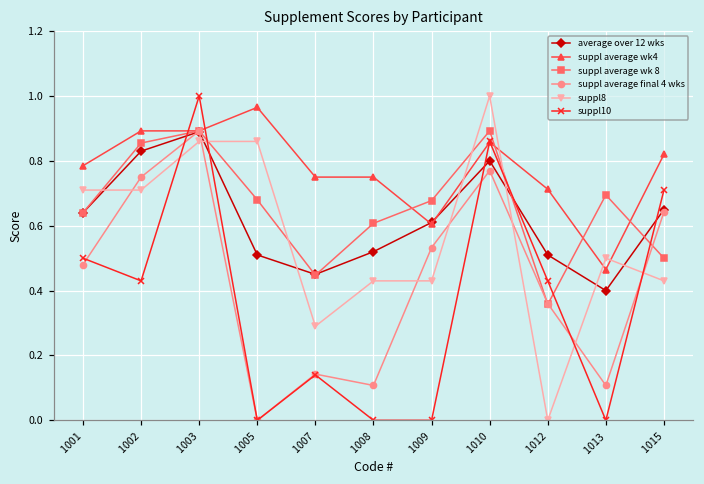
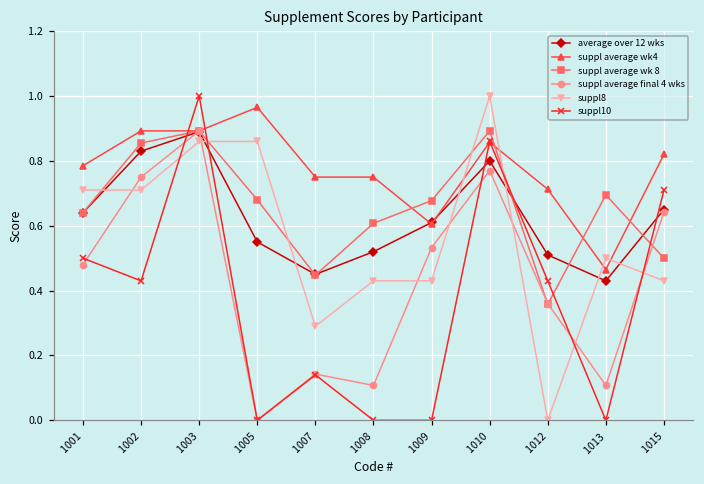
  {
    "average over 12 wks": {
      "1002": 0.83,
-     "1005": 0.51,
+     "1005": 0.55,
      "1008": 0.52,
      "1010": 0.80,
      "1012": 0.51,
-     "1013": 0.40
+     "1013": 0.43
    }
  }
